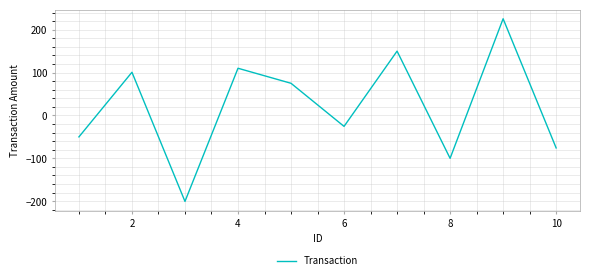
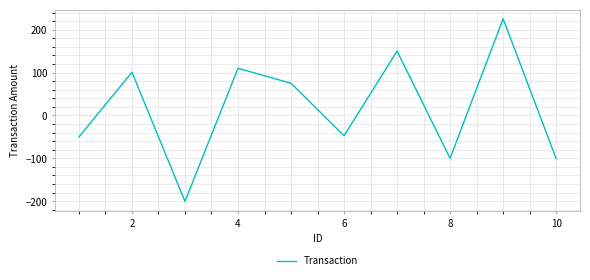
  {
    "2": 100,
    "4": 110,
-   "6": -30,
+   "6": -50,
    "8": -100,
-   "10": -80
+   "10": -100
  }
